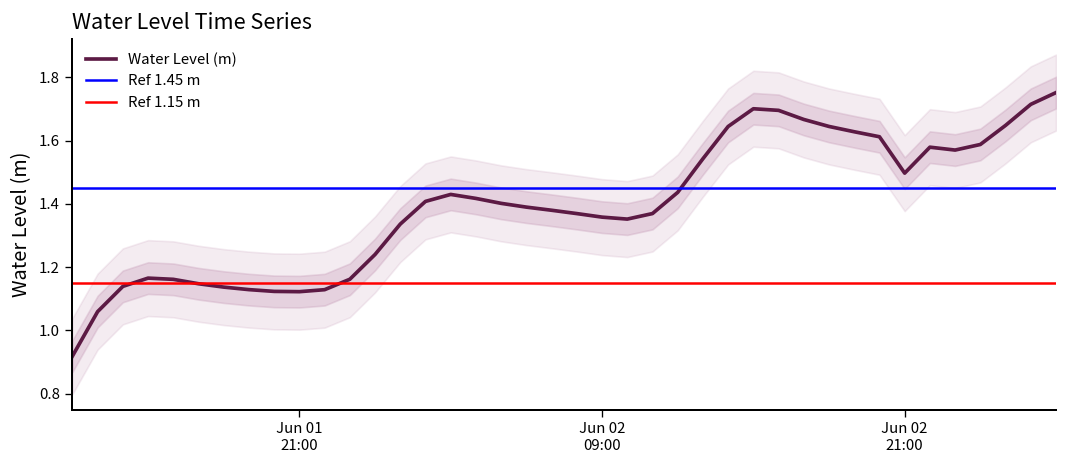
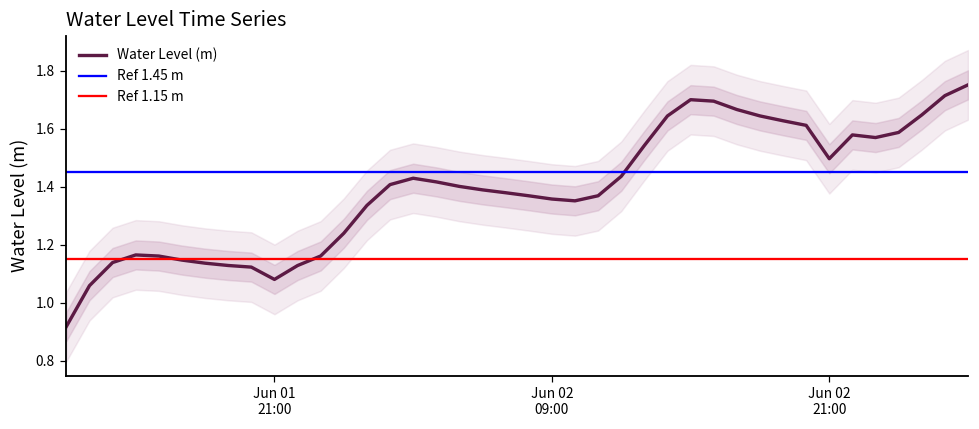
  {
    "Water Level (m)": {
-     "Jun 01 21:00": 1.12,
+     "Jun 01 21:00": 1.08,
      "Jun 02 09:00": 1.36,
      "Jun 02 21:00": 1.50
    }
  }
